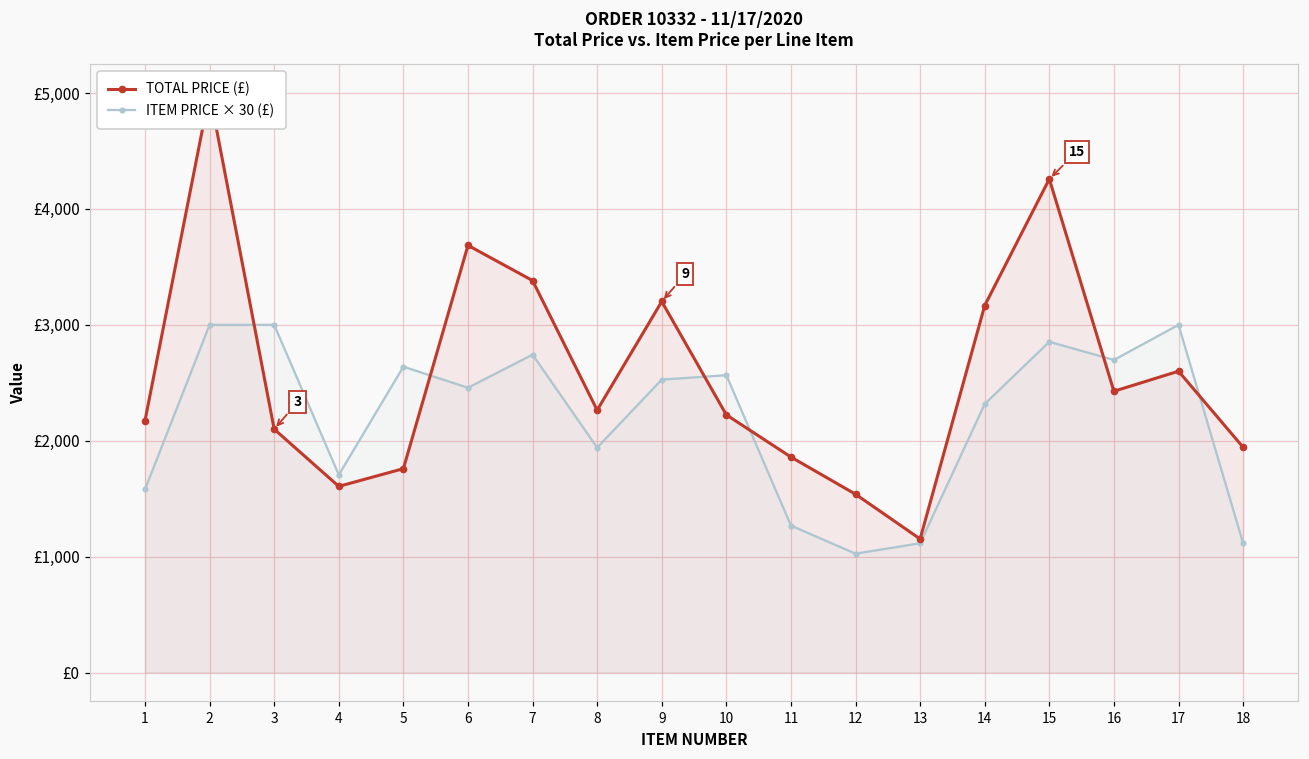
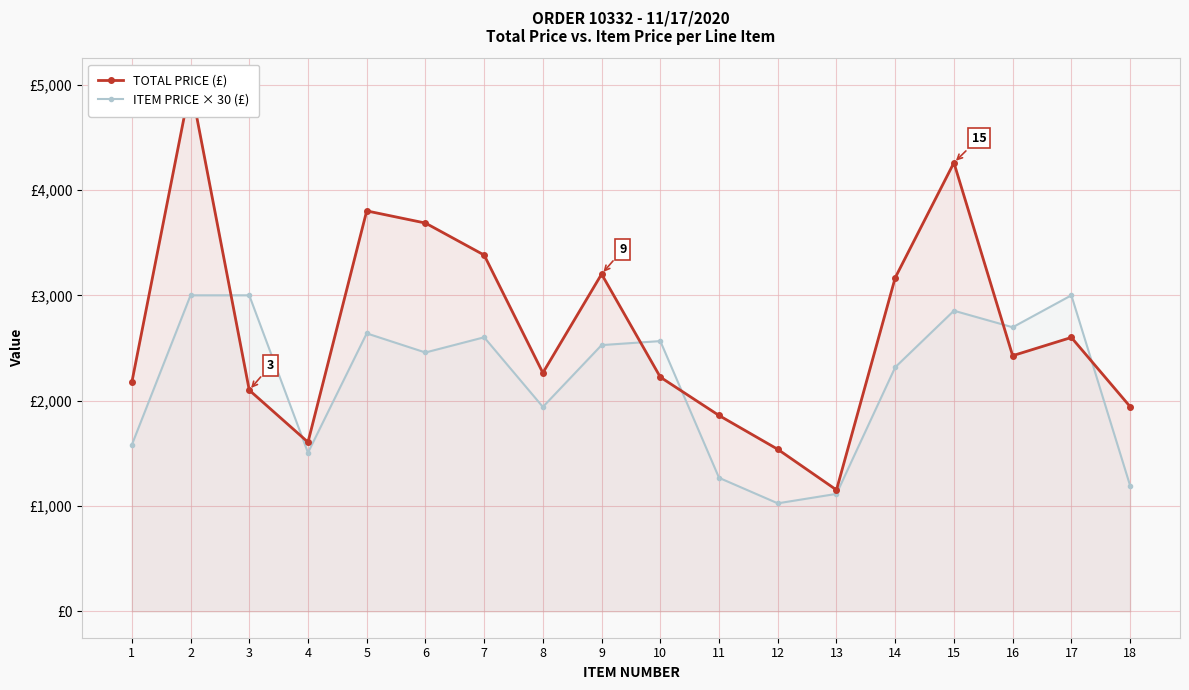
  {
    "TOTAL PRICE (£)": {
      "1": "£2,170",
      "4": "£1,610",
-     "5": "£1,760",
+     "5": "£3,800",
      "6": "£3,690",
      "7": "£3,380",
      "8": "£2,260",
      "10": "£2,220",
      "11": "£1,860",
      "12": "£1,540",
      "13": "£1,150",
      "14": "£3,170",
      "16": "£2,430",
      "17": "£2,600",
      "18": "£1,940"
    },
    "ITEM PRICE × 30 (£)": {
      "1": "£1,580",
      "2": "£3,000",
      "3": "£3,000",
-     "4": "£1,710",
+     "4": "£1,510",
      "5": "£2,640",
      "6": "£2,460",
-     "7": "£2,740",
+     "7": "£2,600",
      "8": "£1,940",
      "9": "£2,530",
      "10": "£2,570",
      "11": "£1,270",
      "12": "£1,030",
      "13": "£1,120",
      "14": "£2,320",
      "15": "£2,850",
      "16": "£2,700",
      "17": "£3,000",
-     "18": "£1,120"
+     "18": "£1,190"
    }
  }
